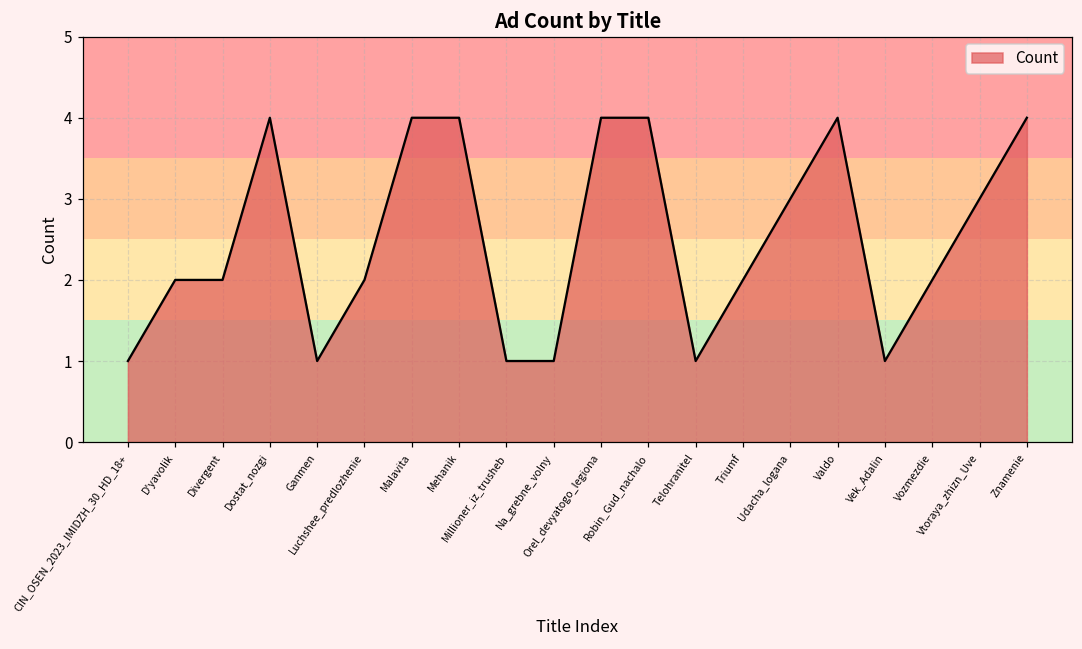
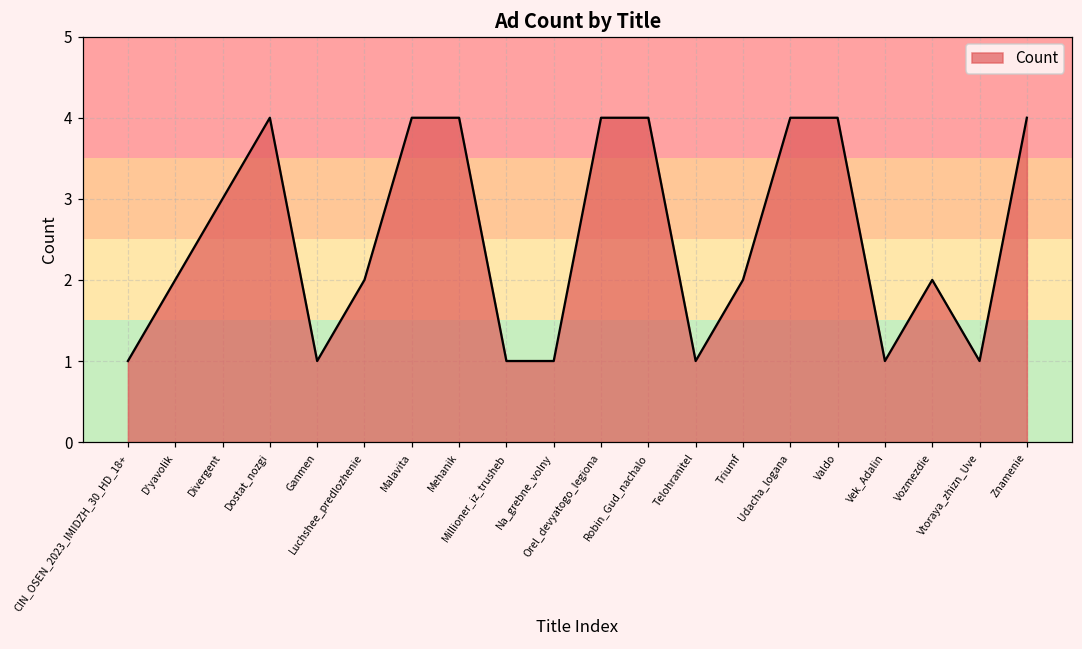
  {
    "CIN_OSEN_2023_IMIDZH_30_HD_18+": 1,
    "D'yavolik": 2,
-   "Divergent": 2,
+   "Divergent": 3,
    "Dostat_nozgi": 4,
    "Ganmen": 1,
    "Luchshee_predlozhenie": 2,
    "Malavita": 4,
    "Mehanik": 4,
    "Millioner_iz_trusheb": 1,
    "Na_grebne_volny": 1,
    "Orel_devyatogo_legiona": 4,
    "Robin_Gud_nachalo": 4,
    "Telohranitel": 1,
    "Triumf": 2,
-   "Udacha_logana": 3,
+   "Udacha_logana": 4,
    "Valdo": 4,
    "Vek_Adalin": 1,
    "Vozmezdie": 2,
-   "Vtoraya_zhizn_Uve": 3,
+   "Vtoraya_zhizn_Uve": 1,
    "Znamenie": 4
  }
